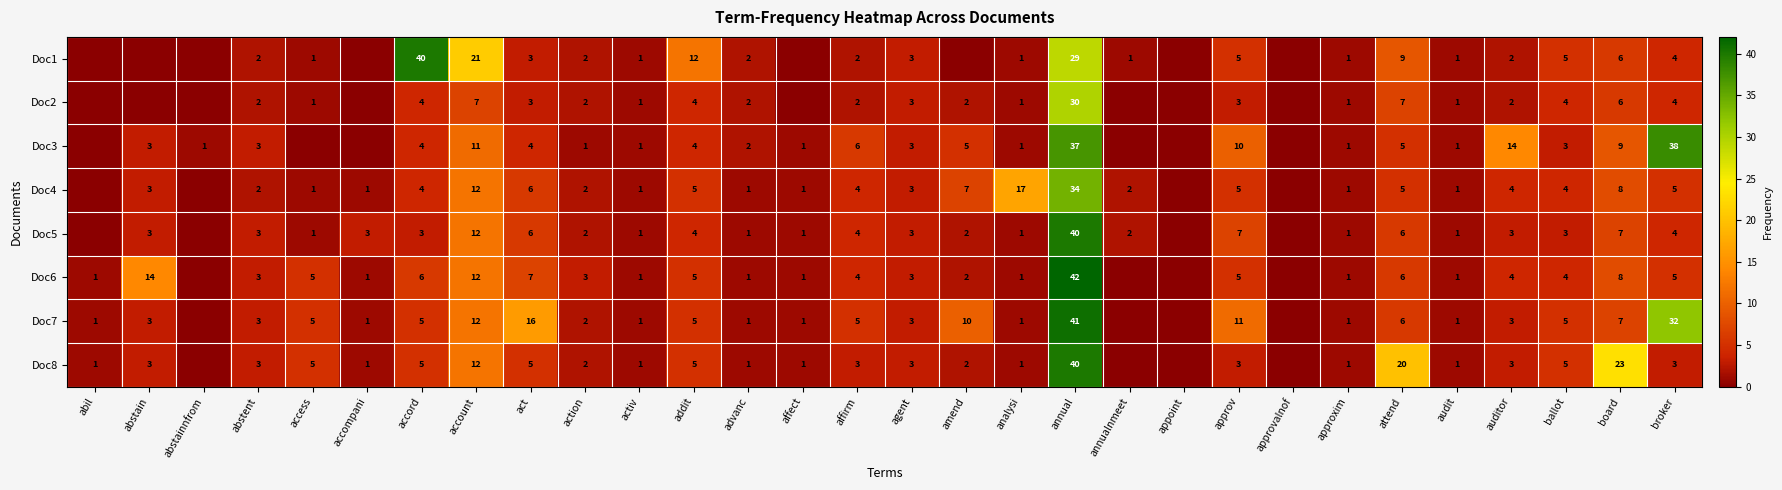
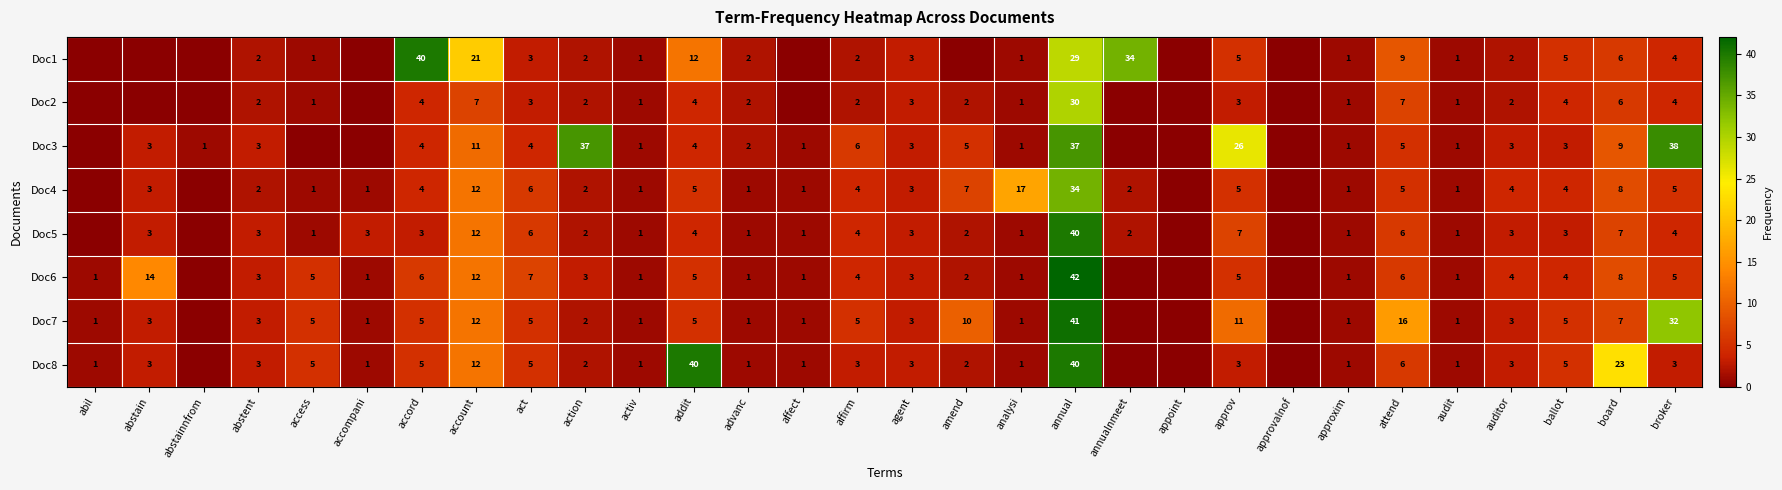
  {
    "Doc1": {
      "abstent": 2,
      "access": 1,
      "accord": 40,
      "account": 21,
      "act": 3,
      "action": 2,
      "activ": 1,
      "addit": 12,
      "advanc": 2,
      "affirm": 2,
      "agent": 3,
      "analysi": 1,
      "annual": 29,
-     "annualnmeet": 1,
+     "annualnmeet": 34,
      "approv": 5,
      "approxim": 1,
      "attend": 9,
      "audit": 1,
      "auditor": 2,
      "ballot": 5,
      "board": 6,
      "broker": 4
    },
    "Doc2": {
      "abstent": 2,
      "access": 1,
      "accord": 4,
      "account": 7,
      "act": 3,
      "action": 2,
      "activ": 1,
      "addit": 4,
      "advanc": 2,
      "affirm": 2,
      "agent": 3,
      "amend": 2,
      "analysi": 1,
      "annual": 30,
      "approv": 3,
      "approxim": 1,
      "attend": 7,
      "audit": 1,
      "auditor": 2,
      "ballot": 4,
      "board": 6,
      "broker": 4
    },
    "Doc3": {
      "abstain": 3,
      "abstainnfrom": 1,
      "abstent": 3,
      "accord": 4,
      "account": 11,
      "act": 4,
-     "action": 1,
+     "action": 37,
      "activ": 1,
      "addit": 4,
      "advanc": 2,
      "affect": 1,
      "affirm": 6,
      "agent": 3,
      "amend": 5,
      "analysi": 1,
      "annual": 37,
-     "approv": 10,
+     "approv": 26,
      "approxim": 1,
      "attend": 5,
      "audit": 1,
-     "auditor": 14,
+     "auditor": 3,
      "ballot": 3,
      "board": 9,
      "broker": 38
    },
    "Doc4": {
      "abstain": 3,
      "abstent": 2,
      "access": 1,
      "accompani": 1,
      "accord": 4,
      "account": 12,
      "act": 6,
      "action": 2,
      "activ": 1,
      "addit": 5,
      "advanc": 1,
      "affect": 1,
      "affirm": 4,
      "agent": 3,
      "amend": 7,
      "analysi": 17,
      "annual": 34,
      "annualnmeet": 2,
      "approv": 5,
      "approxim": 1,
      "attend": 5,
      "audit": 1,
      "auditor": 4,
      "ballot": 4,
      "board": 8,
      "broker": 5
    },
    "Doc5": {
      "abstain": 3,
      "abstent": 3,
      "access": 1,
      "accompani": 3,
      "accord": 3,
      "account": 12,
      "act": 6,
      "action": 2,
      "activ": 1,
      "addit": 4,
      "advanc": 1,
      "affect": 1,
      "affirm": 4,
      "agent": 3,
      "amend": 2,
      "analysi": 1,
      "annual": 40,
      "annualnmeet": 2,
      "approv": 7,
      "approxim": 1,
      "attend": 6,
      "audit": 1,
      "auditor": 3,
      "ballot": 3,
      "board": 7,
      "broker": 4
    },
    "Doc6": {
      "abil": 1,
      "abstain": 14,
      "abstent": 3,
      "access": 5,
      "accompani": 1,
      "accord": 6,
      "account": 12,
      "act": 7,
      "action": 3,
      "activ": 1,
      "addit": 5,
      "advanc": 1,
      "affect": 1,
      "affirm": 4,
      "agent": 3,
      "amend": 2,
      "analysi": 1,
      "annual": 42,
      "approv": 5,
      "approxim": 1,
      "attend": 6,
      "audit": 1,
      "auditor": 4,
      "ballot": 4,
      "board": 8,
      "broker": 5
    },
    "Doc7": {
      "abil": 1,
      "abstain": 3,
      "abstent": 3,
      "access": 5,
      "accompani": 1,
      "accord": 5,
      "account": 12,
-     "act": 16,
+     "act": 5,
      "action": 2,
      "activ": 1,
      "addit": 5,
      "advanc": 1,
      "affect": 1,
      "affirm": 5,
      "agent": 3,
      "amend": 10,
      "analysi": 1,
      "annual": 41,
      "approv": 11,
      "approxim": 1,
-     "attend": 6,
+     "attend": 16,
      "audit": 1,
      "auditor": 3,
      "ballot": 5,
      "board": 7,
      "broker": 32
    },
    "Doc8": {
      "abil": 1,
      "abstain": 3,
      "abstent": 3,
      "access": 5,
      "accompani": 1,
      "accord": 5,
      "account": 12,
      "act": 5,
      "action": 2,
      "activ": 1,
-     "addit": 5,
+     "addit": 40,
      "advanc": 1,
      "affect": 1,
      "affirm": 3,
      "agent": 3,
      "amend": 2,
      "analysi": 1,
      "annual": 40,
      "approv": 3,
      "approxim": 1,
-     "attend": 20,
+     "attend": 6,
      "audit": 1,
      "auditor": 3,
      "ballot": 5,
      "board": 23,
      "broker": 3
    }
  }
